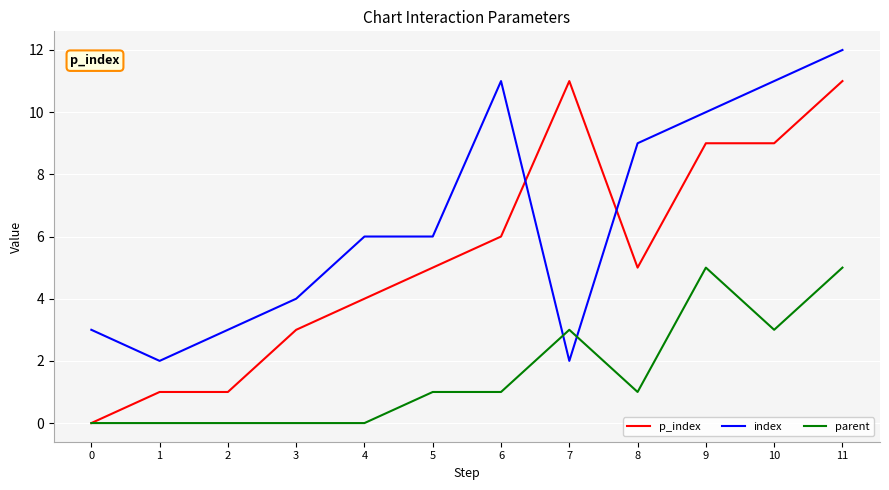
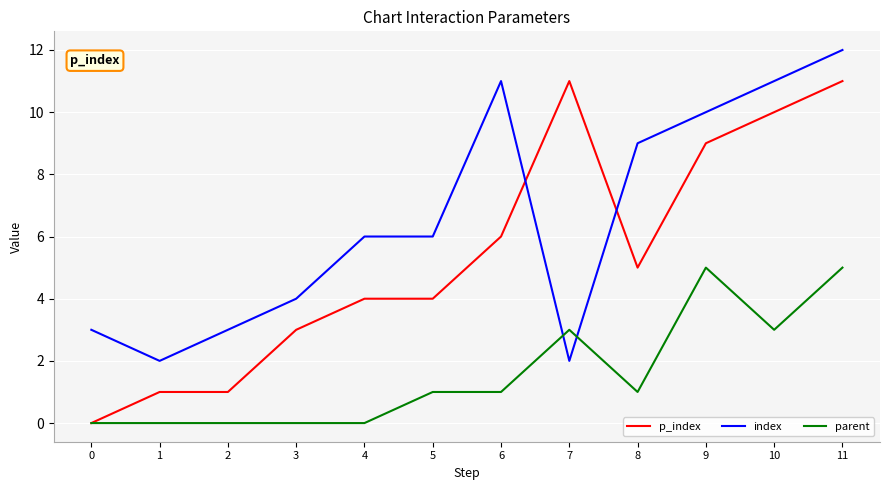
  {
    "p_index": {
      "1": 1,
      "2": 1,
      "3": 3,
      "4": 4,
-     "5": 5,
+     "5": 4,
      "6": 6,
      "7": 11,
      "8": 5,
      "9": 9,
-     "10": 9,
+     "10": 10,
      "11": 11
    },
    "index": {
      "0": 3,
      "1": 2,
      "2": 3,
      "3": 4,
      "4": 6,
      "5": 6,
      "6": 11,
      "7": 2,
      "8": 9,
      "9": 10,
      "10": 11,
      "11": 12
    },
    "parent": {
      "1": 0,
      "2": 0,
      "3": 0,
      "4": 0,
      "5": 1,
      "6": 1,
      "7": 3,
      "8": 1,
      "9": 5,
      "10": 3,
      "11": 5
    }
  }
